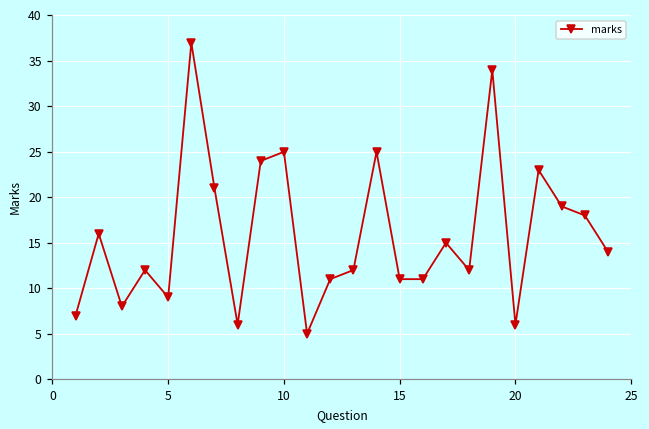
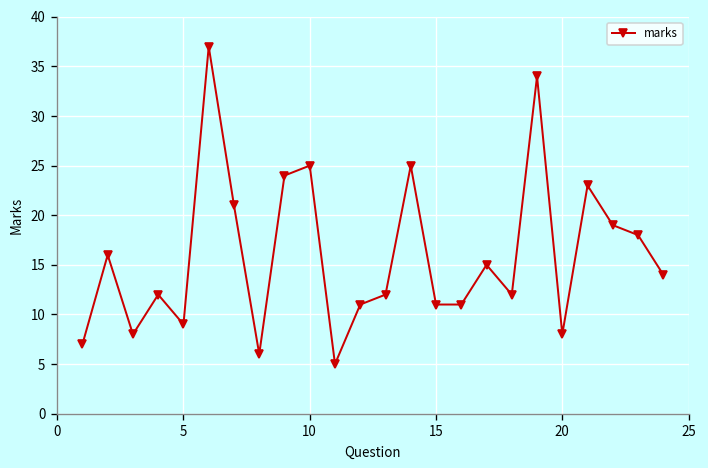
  {
    "5": 9,
    "10": 25,
    "15": 11,
-   "20": 6
+   "20": 8
  }
